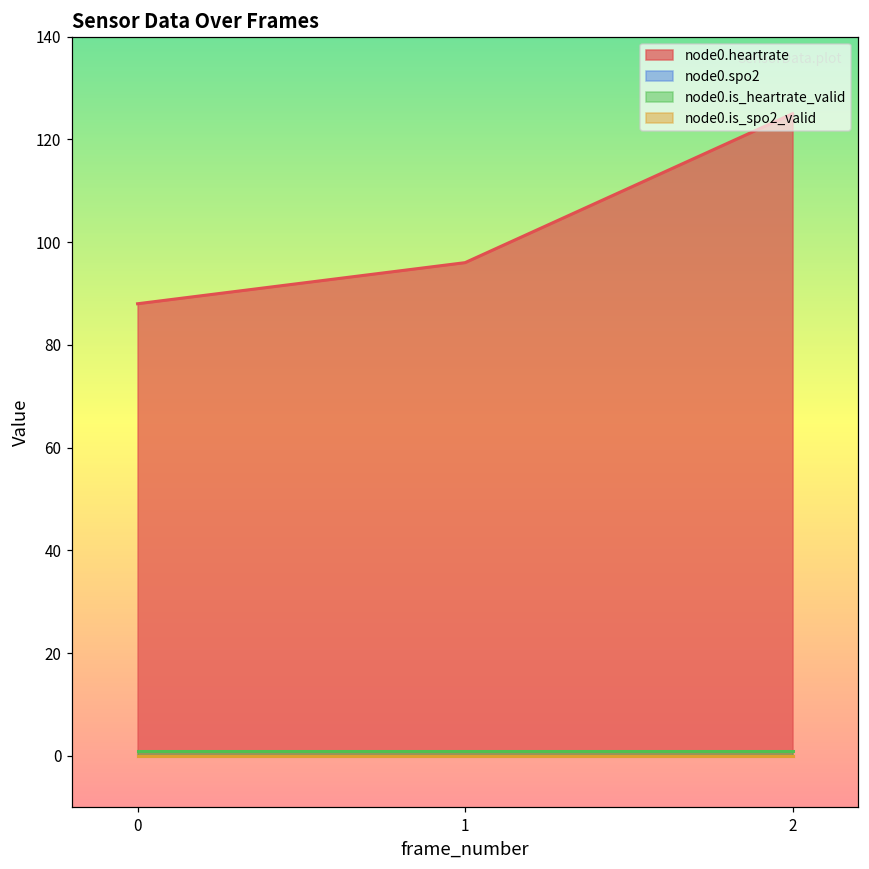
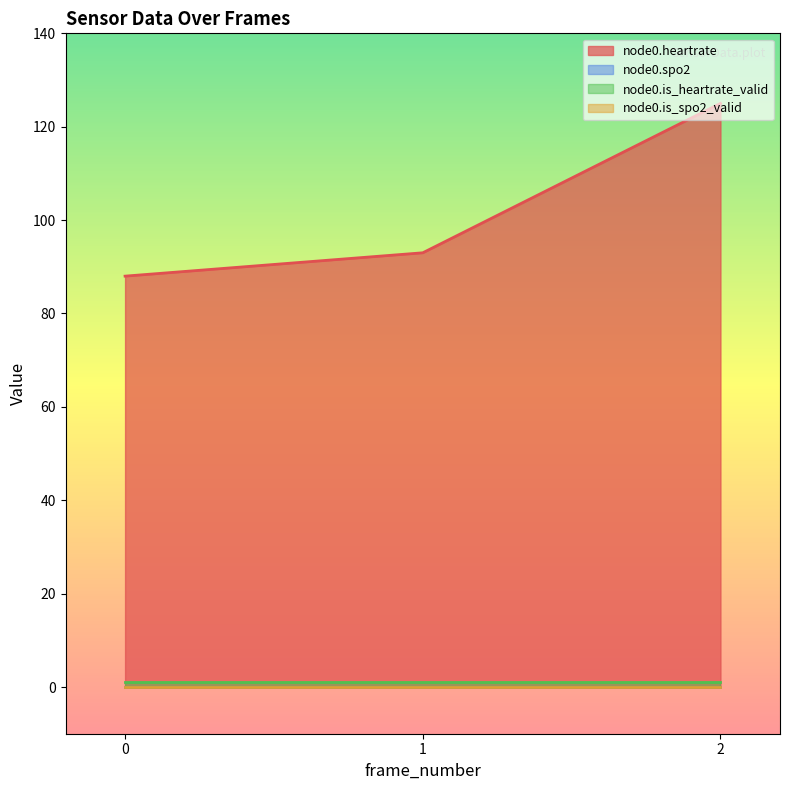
  {
    "node0.heartrate": {
      "0": 88,
-     "1": 96
+     "1": 93
    },
    "node0.is_spo2_valid": {
      "0": 0,
      "1": 0,
      "2": 0
    },
    "node0.is_heartrate_valid": {
      "0": 1,
      "1": 1,
      "2": 1
    }
  }
